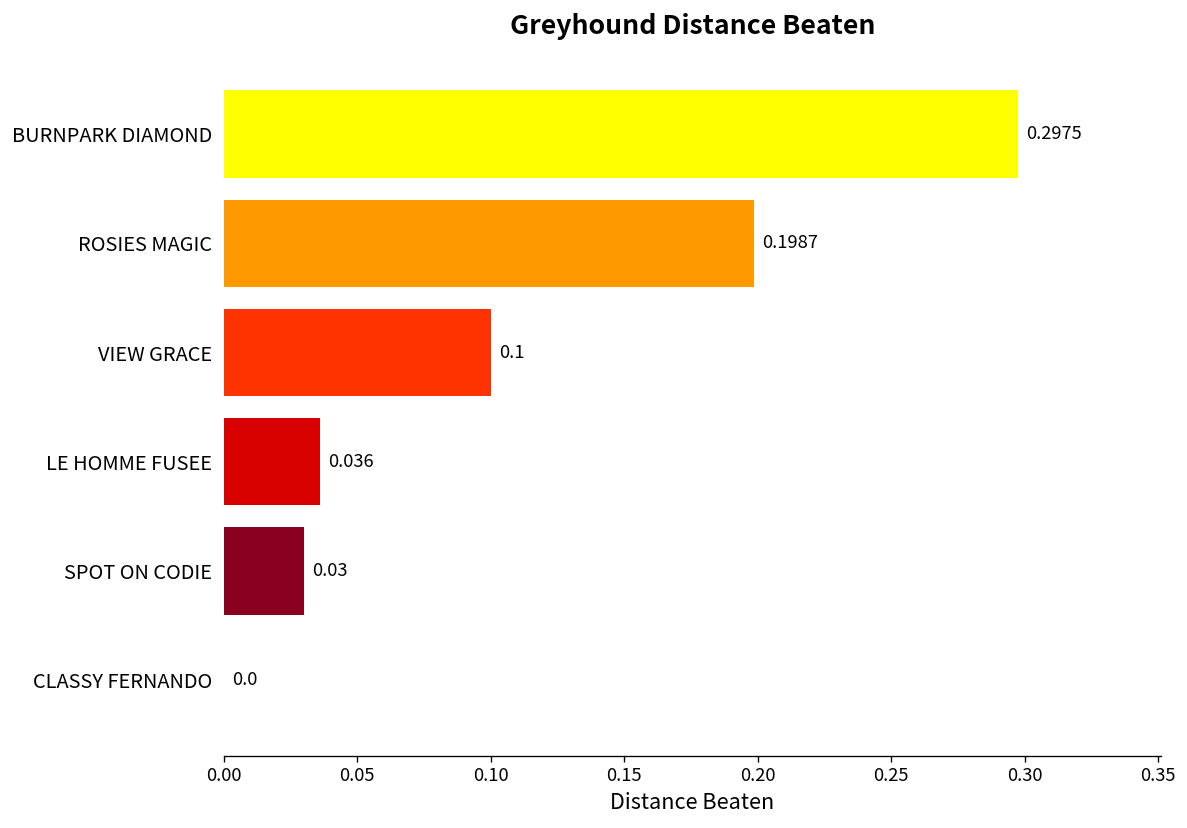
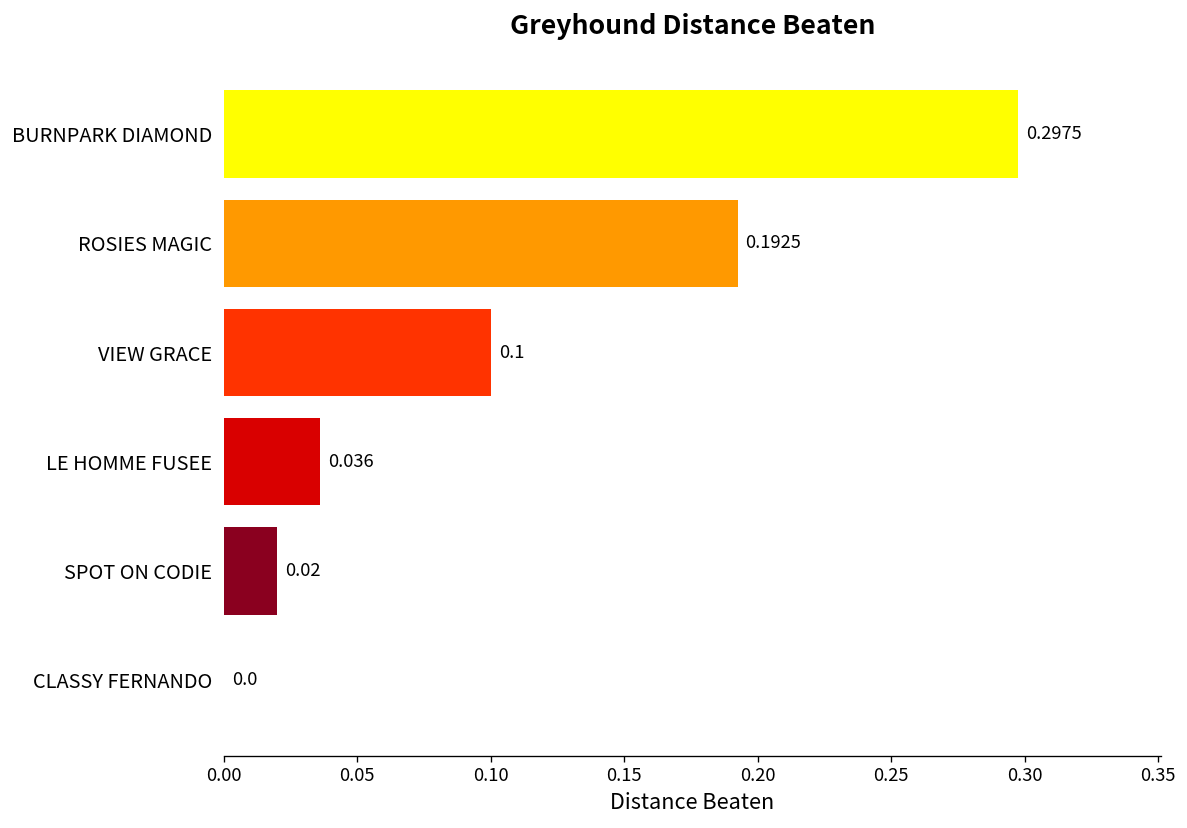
  {
    "BURNPARK DIAMOND": 0.2975,
-   "ROSIES MAGIC": 0.1987,
+   "ROSIES MAGIC": 0.1925,
    "VIEW GRACE": 0.1,
    "LE HOMME FUSEE": 0.036,
-   "SPOT ON CODIE": 0.03,
+   "SPOT ON CODIE": 0.02,
    "CLASSY FERNANDO": 0.0
  }
